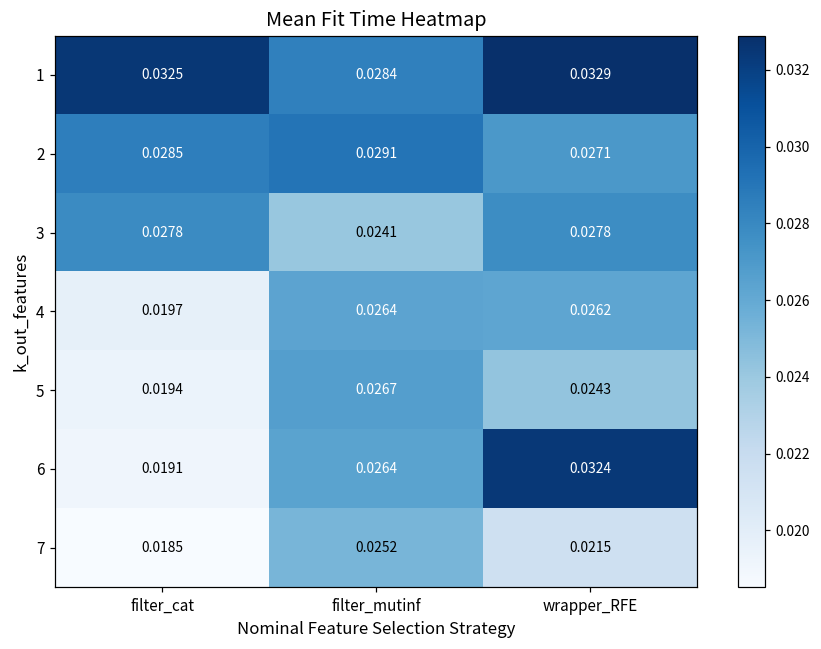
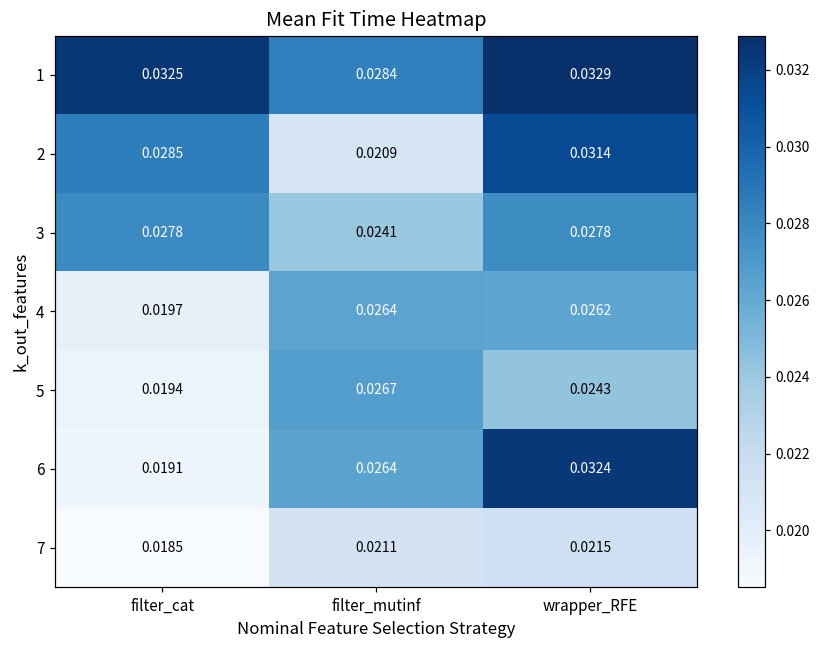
  {
    "1": {
      "filter_cat": 0.0325,
      "filter_mutinf": 0.0284,
      "wrapper_RFE": 0.0329
    },
    "2": {
      "filter_cat": 0.0285,
-     "filter_mutinf": 0.0291,
-     "wrapper_RFE": 0.0271
+     "filter_mutinf": 0.0209,
+     "wrapper_RFE": 0.0314
    },
    "3": {
      "filter_cat": 0.0278,
      "filter_mutinf": 0.0241,
      "wrapper_RFE": 0.0278
    },
    "4": {
      "filter_cat": 0.0197,
      "filter_mutinf": 0.0264,
      "wrapper_RFE": 0.0262
    },
    "5": {
      "filter_cat": 0.0194,
      "filter_mutinf": 0.0267,
      "wrapper_RFE": 0.0243
    },
    "6": {
      "filter_cat": 0.0191,
      "filter_mutinf": 0.0264,
      "wrapper_RFE": 0.0324
    },
    "7": {
      "filter_cat": 0.0185,
-     "filter_mutinf": 0.0252,
+     "filter_mutinf": 0.0211,
      "wrapper_RFE": 0.0215
    }
  }
